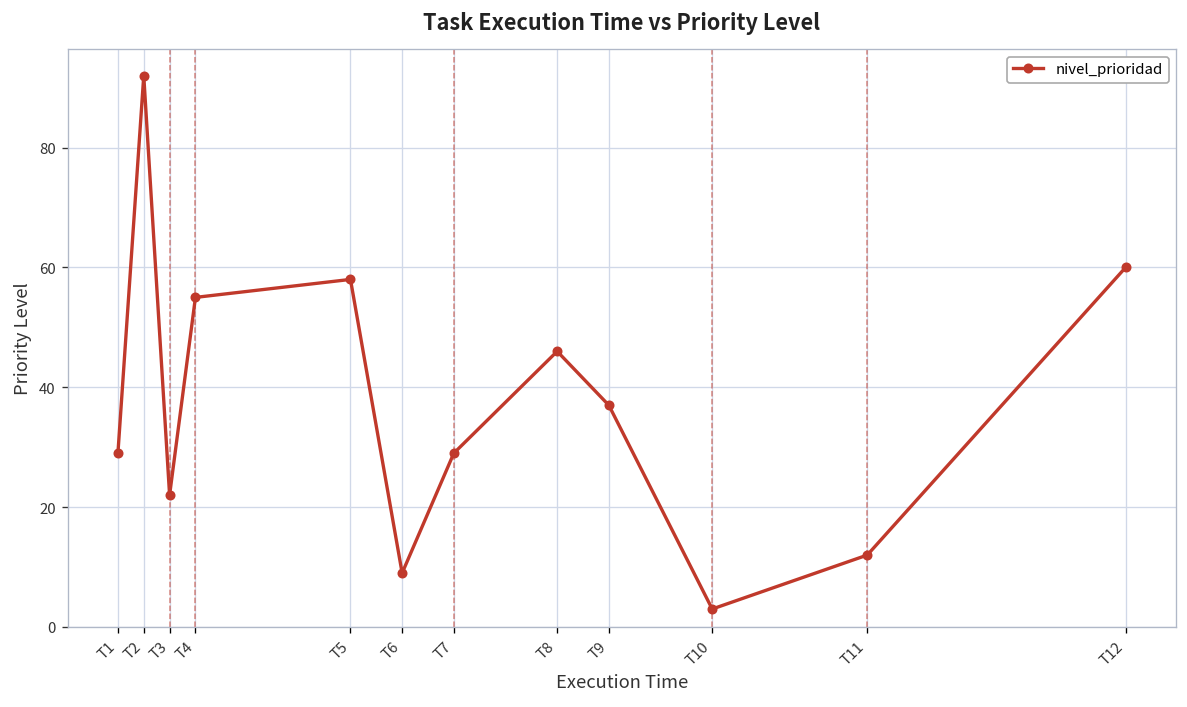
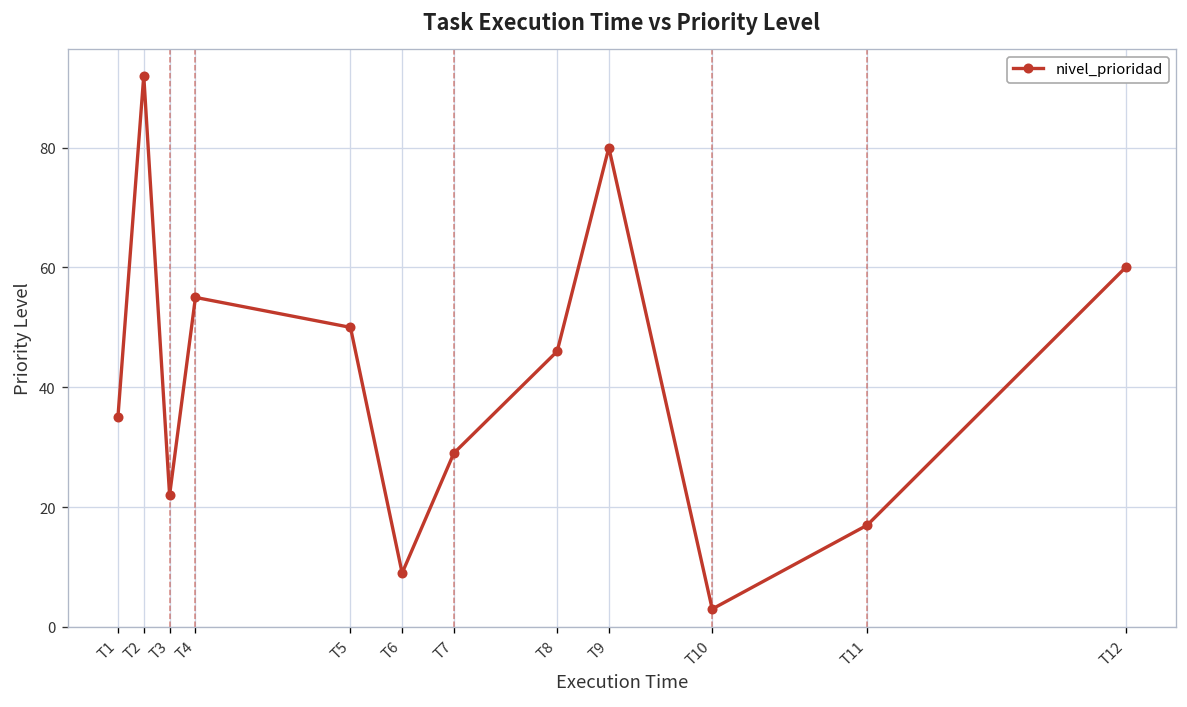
  {
-   "T1": 29,
+   "T1": 35,
    "T2": 92,
    "T3": 22,
    "T4": 55,
-   "T5": 58,
+   "T5": 50,
    "T6": 9,
    "T7": 29,
    "T8": 46,
-   "T9": 37,
+   "T9": 80,
    "T10": 3,
-   "T11": 12,
+   "T11": 17,
    "T12": 60
  }
